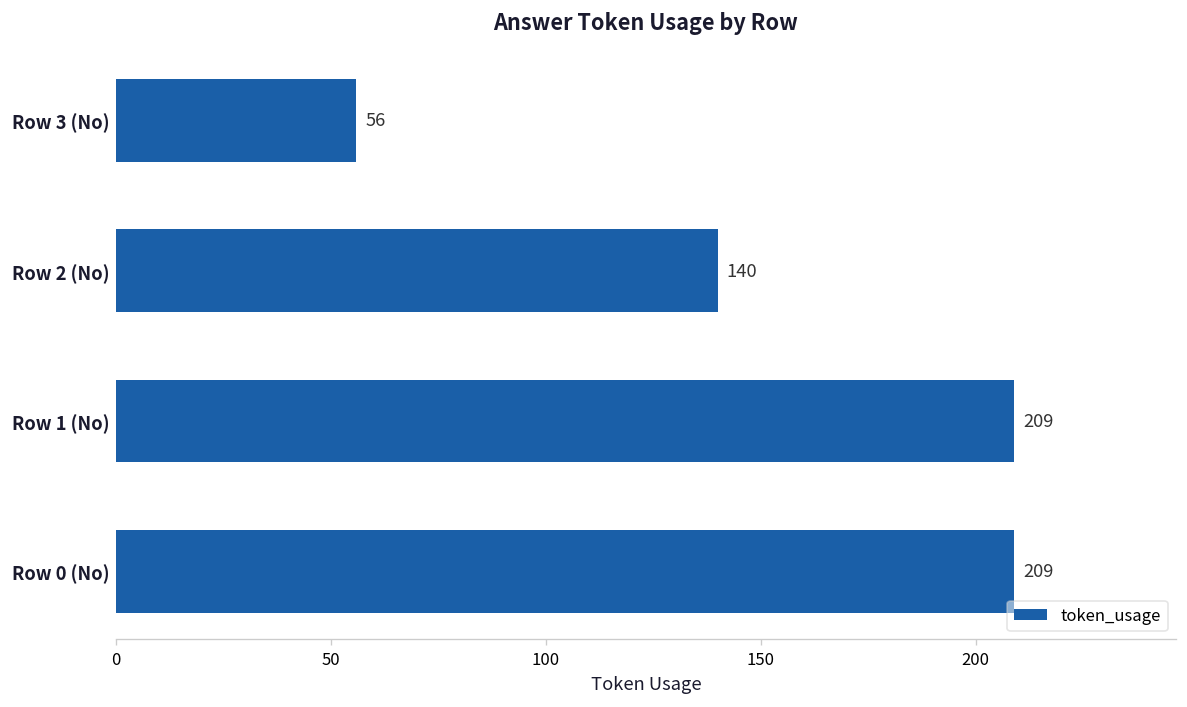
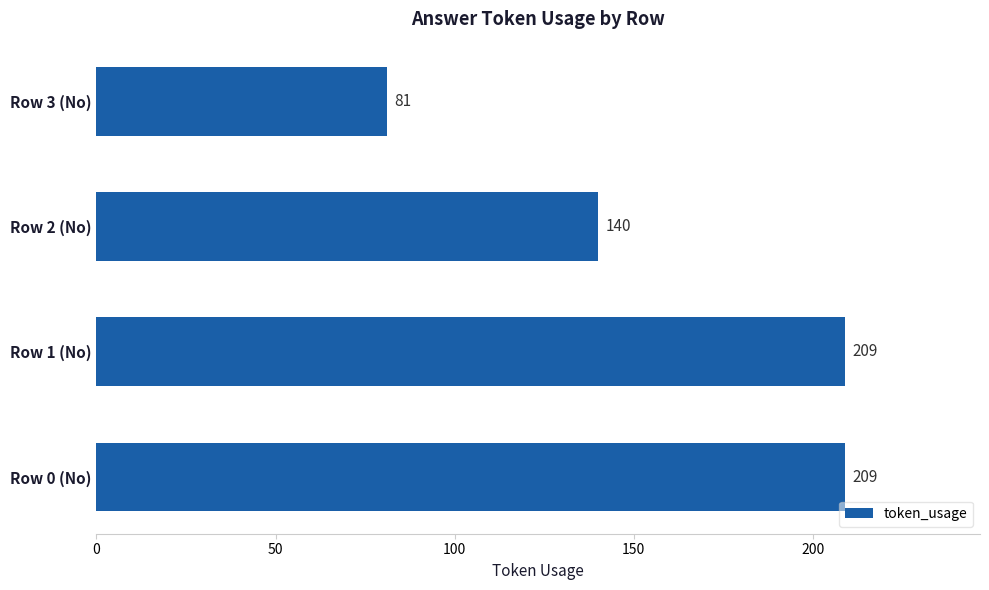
  {
-   "Row 3 (No)": 56,
+   "Row 3 (No)": 81,
    "Row 2 (No)": 140,
    "Row 1 (No)": 209,
    "Row 0 (No)": 209
  }
